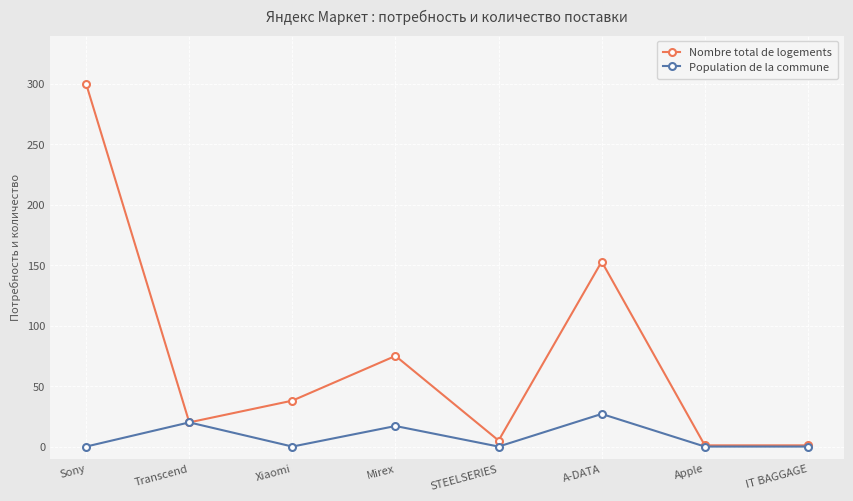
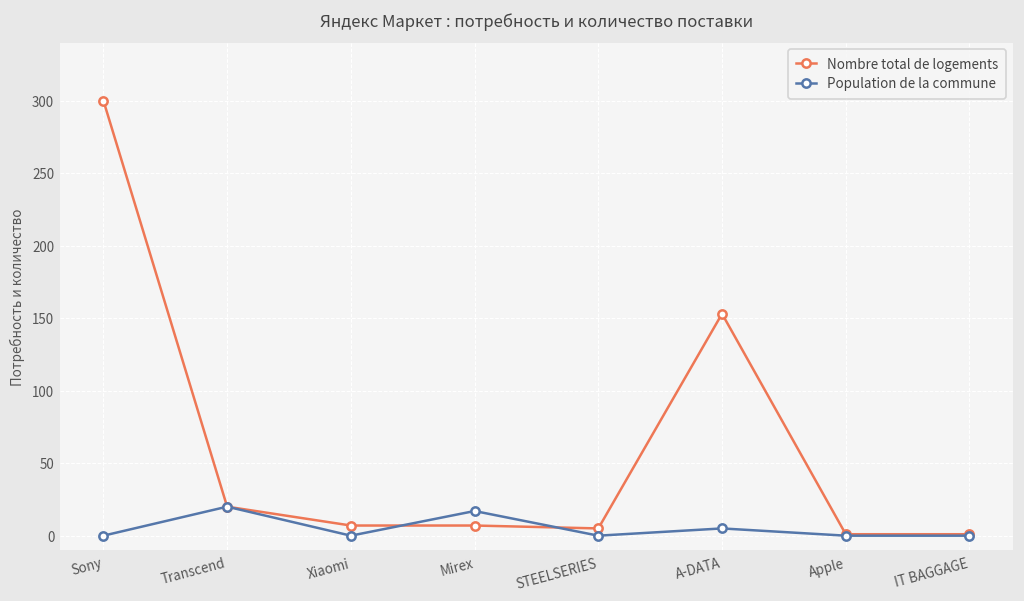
  {
    "Nombre total de logements": {
      "Sony": 300,
-     "Xiaomi": 38,
-     "Mirex": 75,
+     "Xiaomi": 7,
+     "Mirex": 7,
      "STEELSERIES": 5,
      "A-DATA": 153
    },
    "Population de la commune": {
      "Sony": 0,
      "Xiaomi": 0,
      "Mirex": 17,
      "STEELSERIES": 0,
-     "A-DATA": 27
+     "A-DATA": 5
    }
  }
